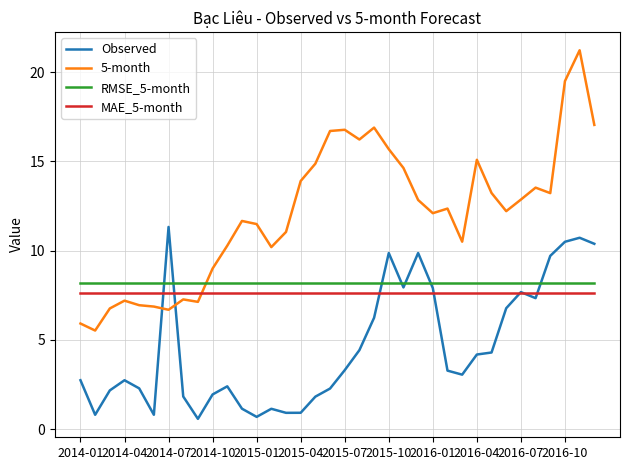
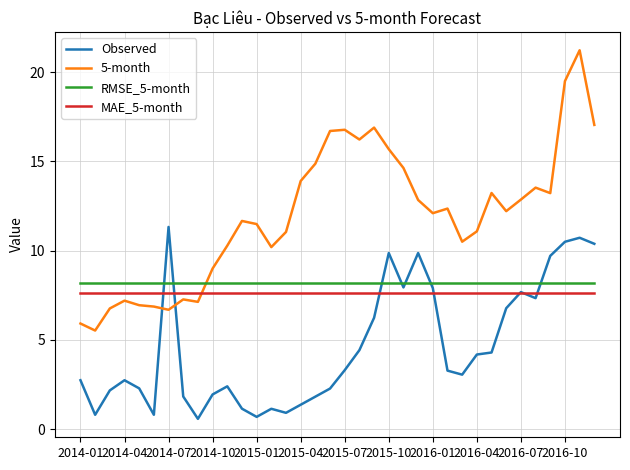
  {
    "Observed": {
      "2014-01": 2.7,
      "2014-04": 2.7,
      "2014-07": 11.3,
      "2014-10": 1.9,
      "2015-01": 0.7,
-     "2015-04": 0.9,
+     "2015-04": 1.4,
      "2015-07": 3.3,
      "2015-10": 9.9,
      "2016-01": 7.9,
      "2016-04": 4.2,
      "2016-10": 10.5
    },
    "5-month": {
      "2014-01": 5.9,
      "2014-04": 7.2,
      "2014-07": 6.7,
      "2014-10": 9.0,
      "2015-01": 11.5,
      "2015-04": 13.9,
      "2015-07": 16.8,
      "2015-10": 15.7,
      "2016-01": 12.1,
-     "2016-04": 15.1,
+     "2016-04": 11.1,
      "2016-07": 12.9,
      "2016-10": 19.5
    },
    "RMSE_5-month": {
      "2014-01": 8.2,
      "2014-04": 8.2,
      "2014-07": 8.2,
      "2014-10": 8.2,
      "2015-01": 8.2,
      "2015-04": 8.2,
      "2015-07": 8.2,
      "2015-10": 8.2,
      "2016-01": 8.2,
      "2016-04": 8.2,
      "2016-07": 8.2,
      "2016-10": 8.2
    },
    "MAE_5-month": {
      "2014-01": 7.6,
      "2014-04": 7.6,
      "2014-07": 7.6,
      "2014-10": 7.6,
      "2015-01": 7.6,
      "2015-04": 7.6,
      "2015-07": 7.6,
      "2015-10": 7.6,
      "2016-01": 7.6,
      "2016-04": 7.6,
      "2016-10": 7.6
    }
  }
